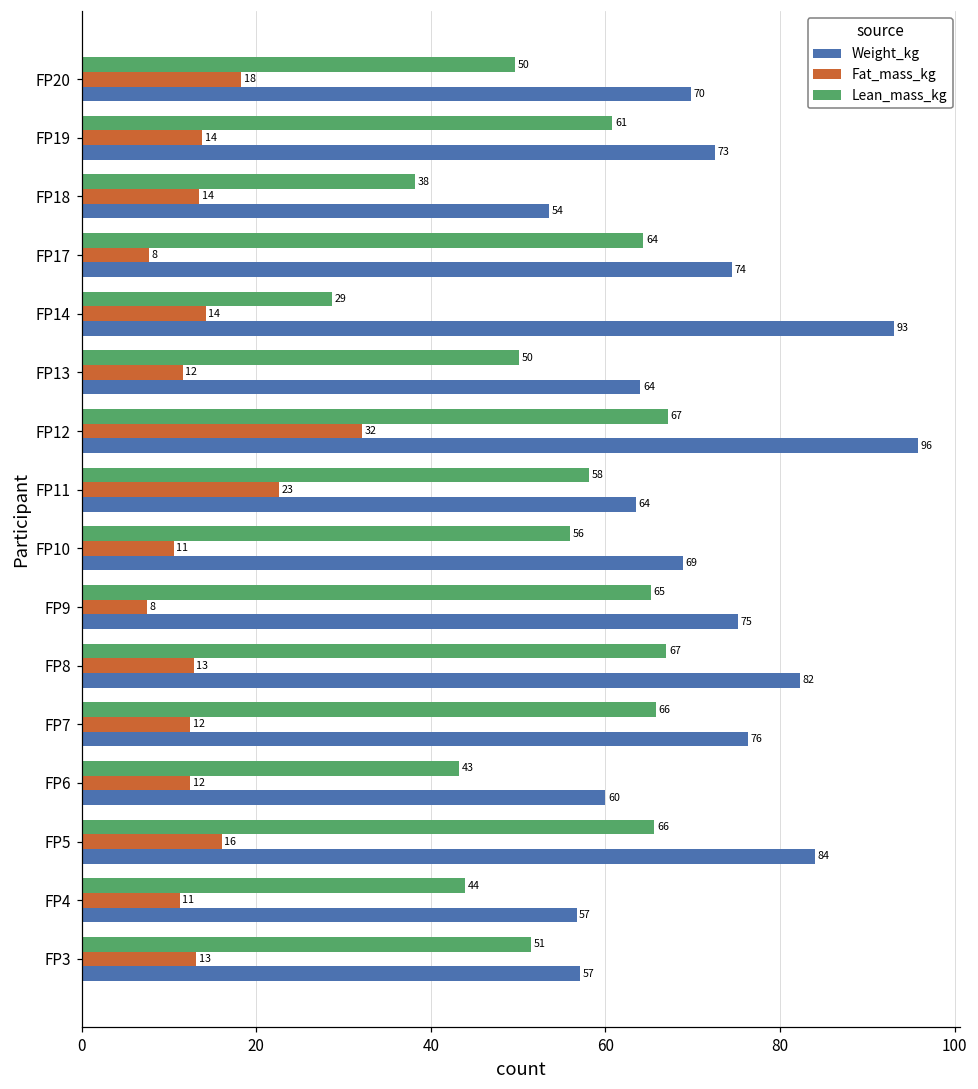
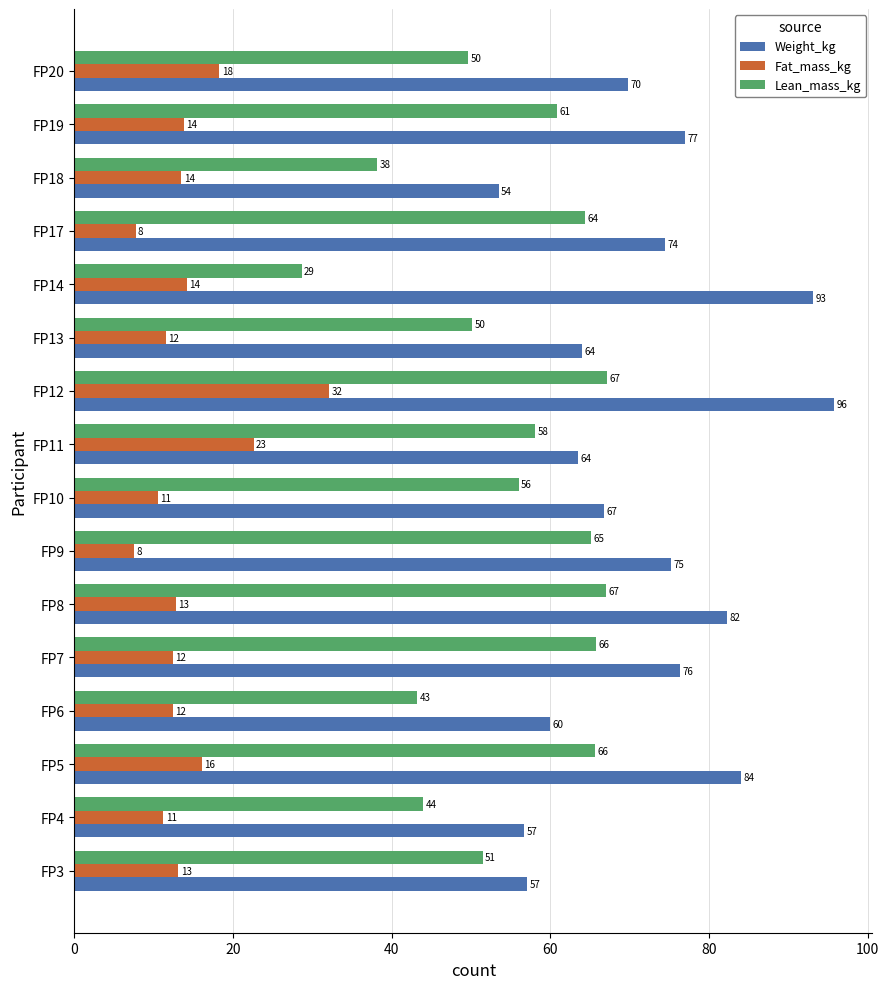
  {
    "Weight_kg": {
      "FP20": 70,
-     "FP19": 73,
+     "FP19": 77,
      "FP18": 54,
      "FP17": 74,
      "FP14": 93,
      "FP13": 64,
      "FP12": 96,
      "FP11": 64,
-     "FP10": 69,
+     "FP10": 67,
      "FP9": 75,
      "FP8": 82,
      "FP7": 76,
      "FP6": 60,
      "FP5": 84,
      "FP4": 57,
      "FP3": 57
    },
    "Fat_mass_kg": {
      "FP20": 18,
      "FP19": 14,
      "FP18": 14,
      "FP17": 8,
      "FP14": 14,
      "FP13": 12,
      "FP12": 32,
      "FP11": 23,
      "FP10": 11,
      "FP9": 8,
      "FP8": 13,
      "FP7": 12,
      "FP6": 12,
      "FP5": 16,
      "FP4": 11,
      "FP3": 13
    },
    "Lean_mass_kg": {
      "FP20": 50,
      "FP19": 61,
      "FP18": 38,
      "FP17": 64,
      "FP14": 29,
      "FP13": 50,
      "FP12": 67,
      "FP11": 58,
      "FP10": 56,
      "FP9": 65,
      "FP8": 67,
      "FP7": 66,
      "FP6": 43,
      "FP5": 66,
      "FP4": 44,
      "FP3": 51
    }
  }
